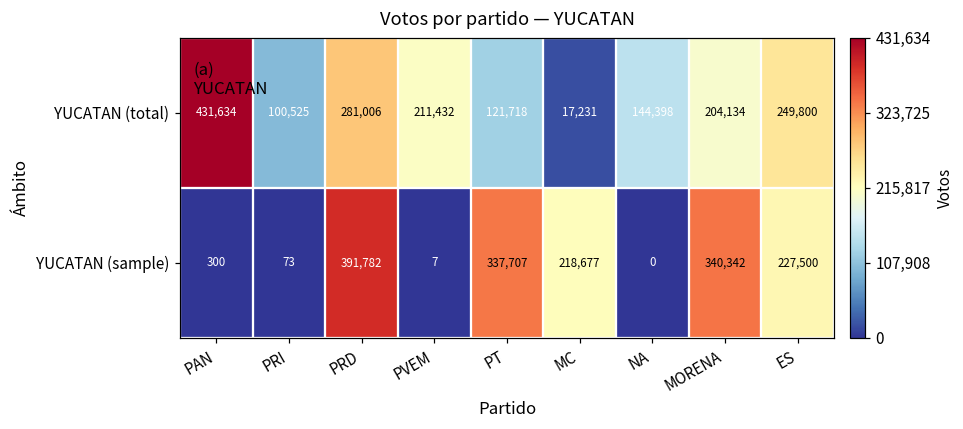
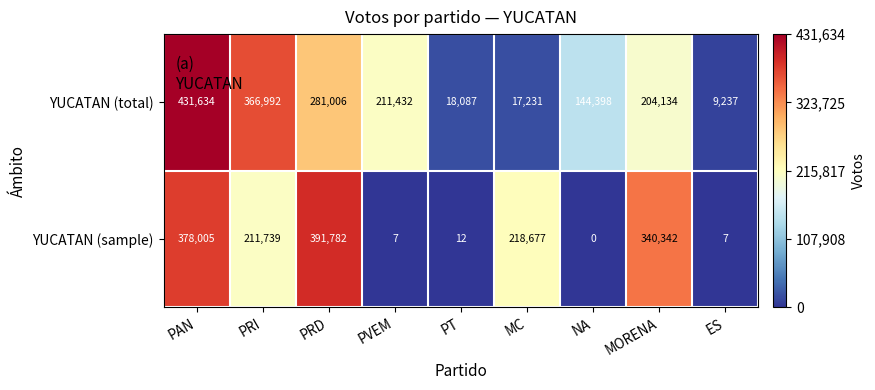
  {
    "YUCATAN (total)": {
-     "PRI": "100,525",
+     "PRI": "366,992",
      "PRD": "281,006",
      "PVEM": "211,432",
-     "PT": "121,718",
+     "PT": "18,087",
      "MC": "17,231",
      "NA": "144,398",
      "MORENA": "204,134",
-     "ES": "249,800"
+     "ES": "9,237"
    },
    "YUCATAN (sample)": {
-     "PAN": "300",
-     "PRI": "73",
+     "PAN": "378,005",
+     "PRI": "211,739",
      "PRD": "391,782",
      "PVEM": "7",
-     "PT": "337,707",
+     "PT": "12",
      "MC": "218,677",
      "NA": "0",
      "MORENA": "340,342",
-     "ES": "227,500"
+     "ES": "7"
    }
  }
